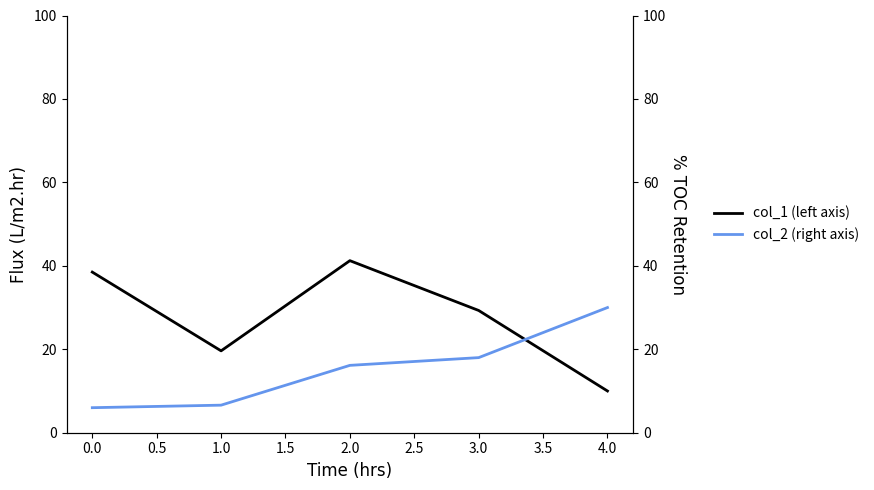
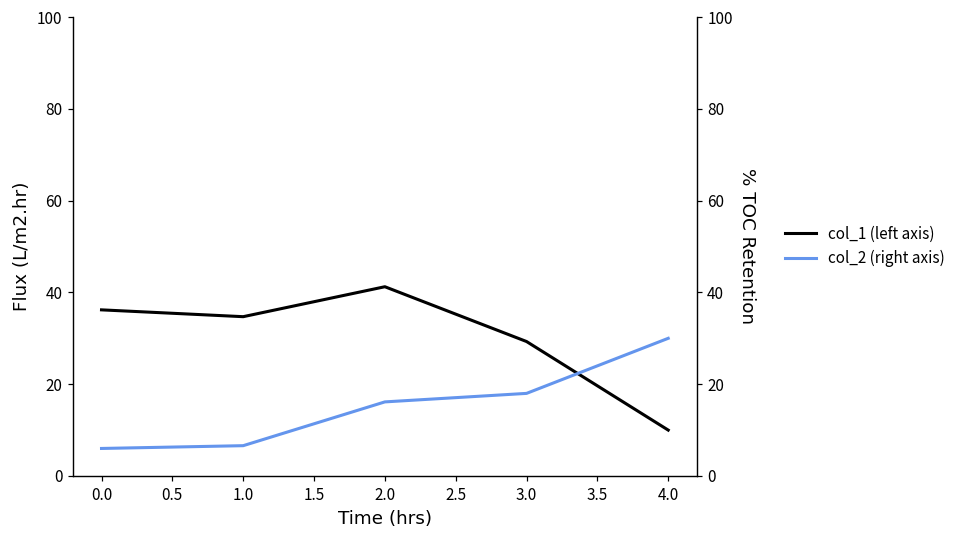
  {
    "col_1 (left axis)": {
-     "0.0": 39,
-     "1.0": 20,
+     "0.0": 36,
+     "1.0": 35,
      "2.0": 41,
      "3.0": 29,
      "4.0": 10
    },
    "col_2 (right axis)": {
      "0.0": 6,
      "1.0": 7,
      "2.0": 16,
      "3.0": 18,
      "4.0": 30
    }
  }
